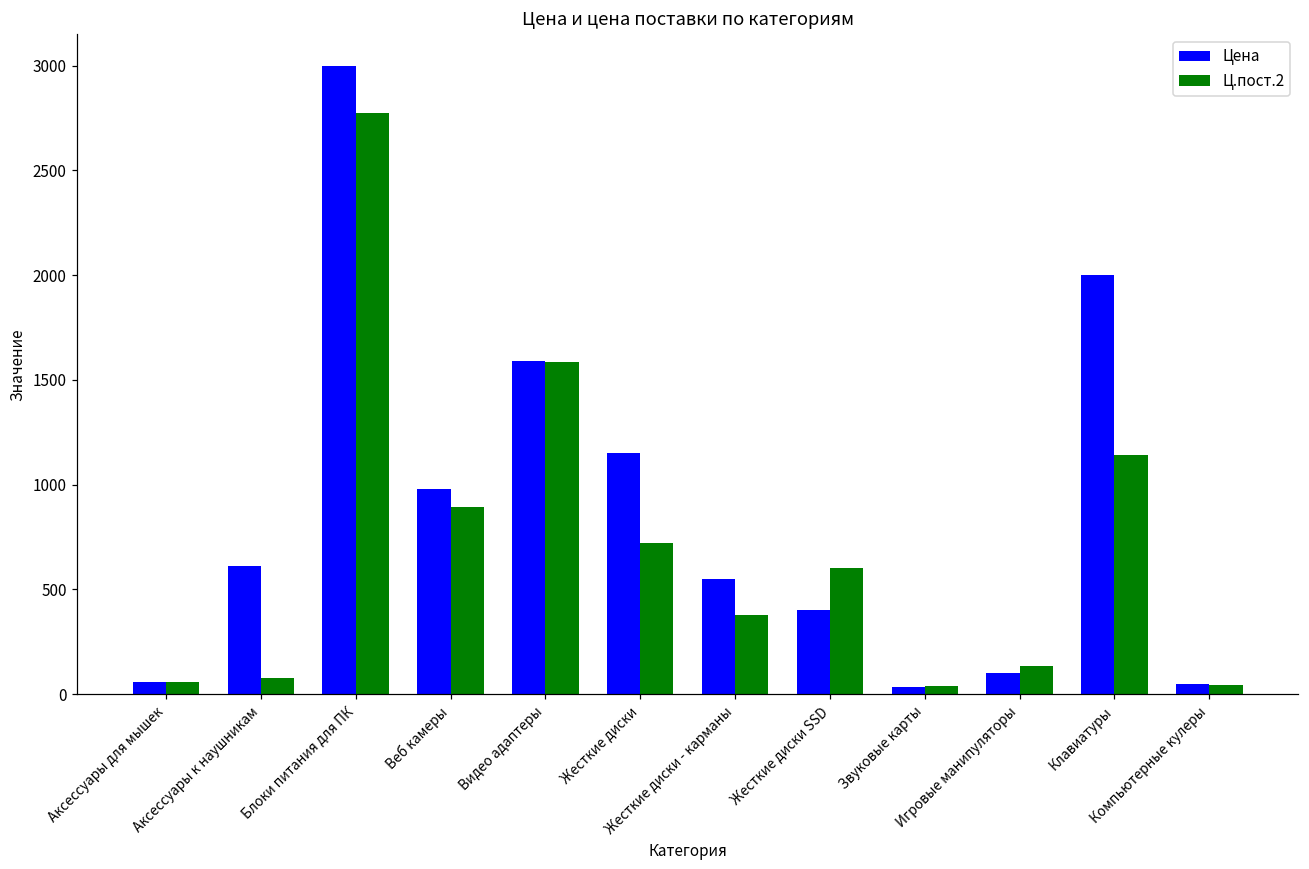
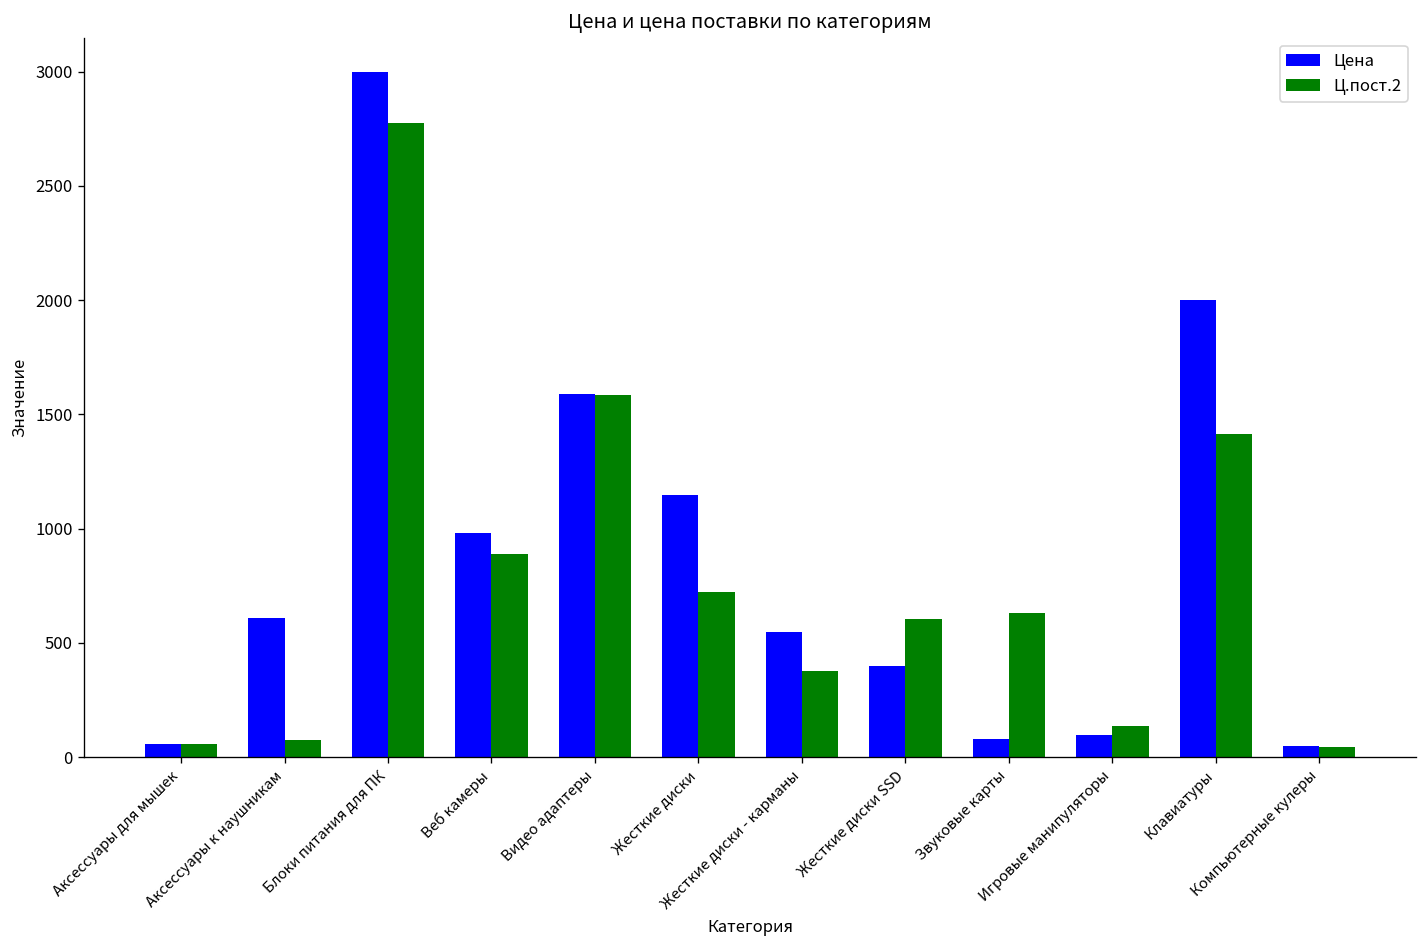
  {
    "Цена": {
      "Аксессуары для мышек": 60,
      "Аксессуары к наушникам": 610,
      "Блоки питания для ПК": 3000,
      "Веб камеры": 980,
      "Видео адаптеры": 1590,
      "Жесткие диски": 1150,
      "Жесткие диски - карманы": 550,
      "Жесткие диски SSD": 400,
-     "Звуковые карты": 40,
+     "Звуковые карты": 80,
      "Игровые манипуляторы": 100,
      "Клавиатуры": 2000,
      "Компьютерные кулеры": 50
    },
    "Ц.пост.2": {
      "Аксессуары для мышек": 60,
      "Аксессуары к наушникам": 80,
      "Блоки питания для ПК": 2780,
      "Веб камеры": 890,
      "Видео адаптеры": 1580,
      "Жесткие диски": 720,
      "Жесткие диски - карманы": 380,
      "Жесткие диски SSD": 600,
-     "Звуковые карты": 40,
+     "Звуковые карты": 630,
      "Игровые манипуляторы": 140,
-     "Клавиатуры": 1140,
+     "Клавиатуры": 1410,
      "Компьютерные кулеры": 50
    }
  }
